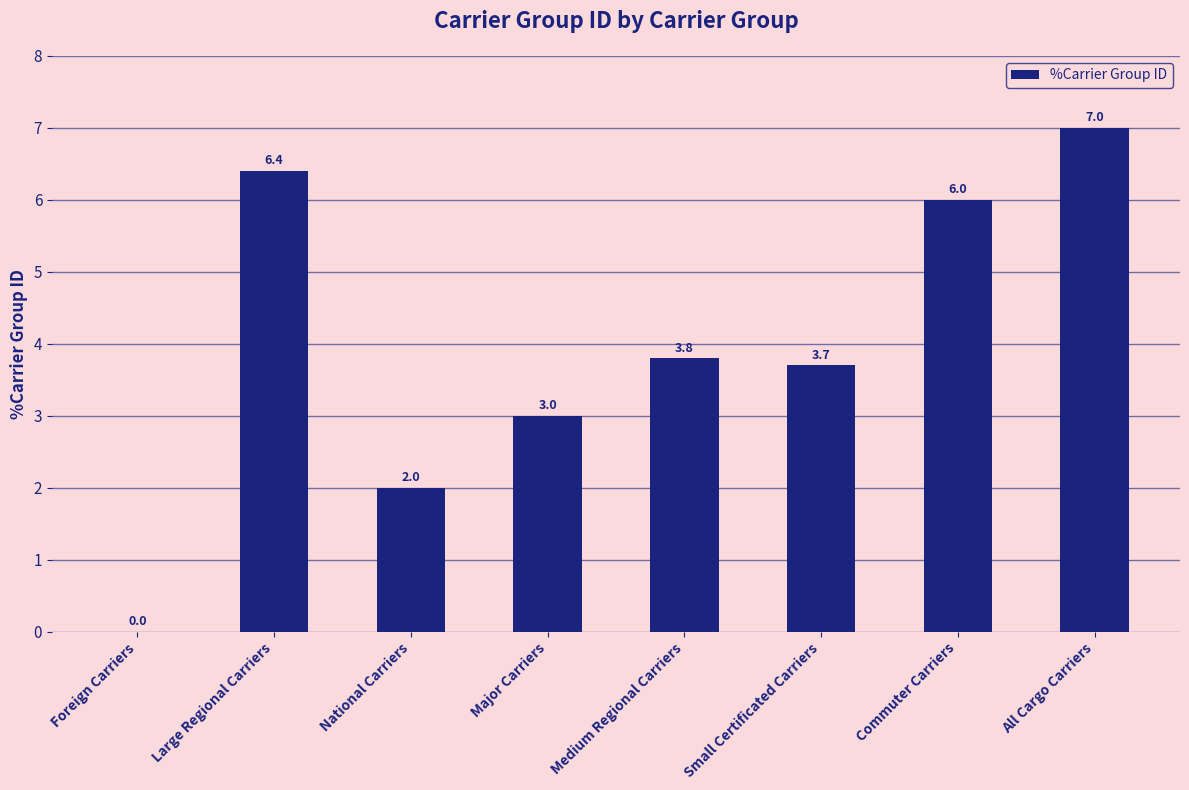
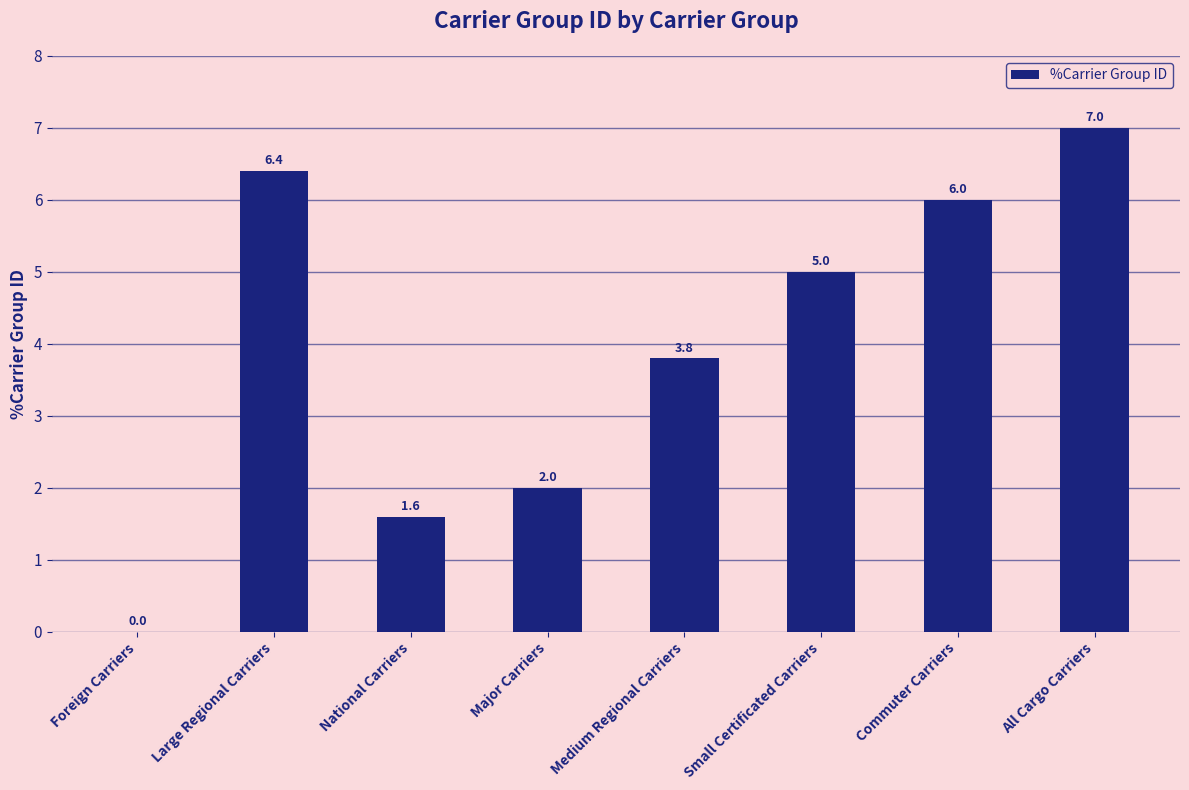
  {
    "Foreign Carriers": 0.0,
    "Large Regional Carriers": 6.4,
-   "National Carriers": 2.0,
-   "Major Carriers": 3.0,
+   "National Carriers": 1.6,
+   "Major Carriers": 2.0,
    "Medium Regional Carriers": 3.8,
-   "Small Certificated Carriers": 3.7,
+   "Small Certificated Carriers": 5.0,
    "Commuter Carriers": 6.0,
    "All Cargo Carriers": 7.0
  }
